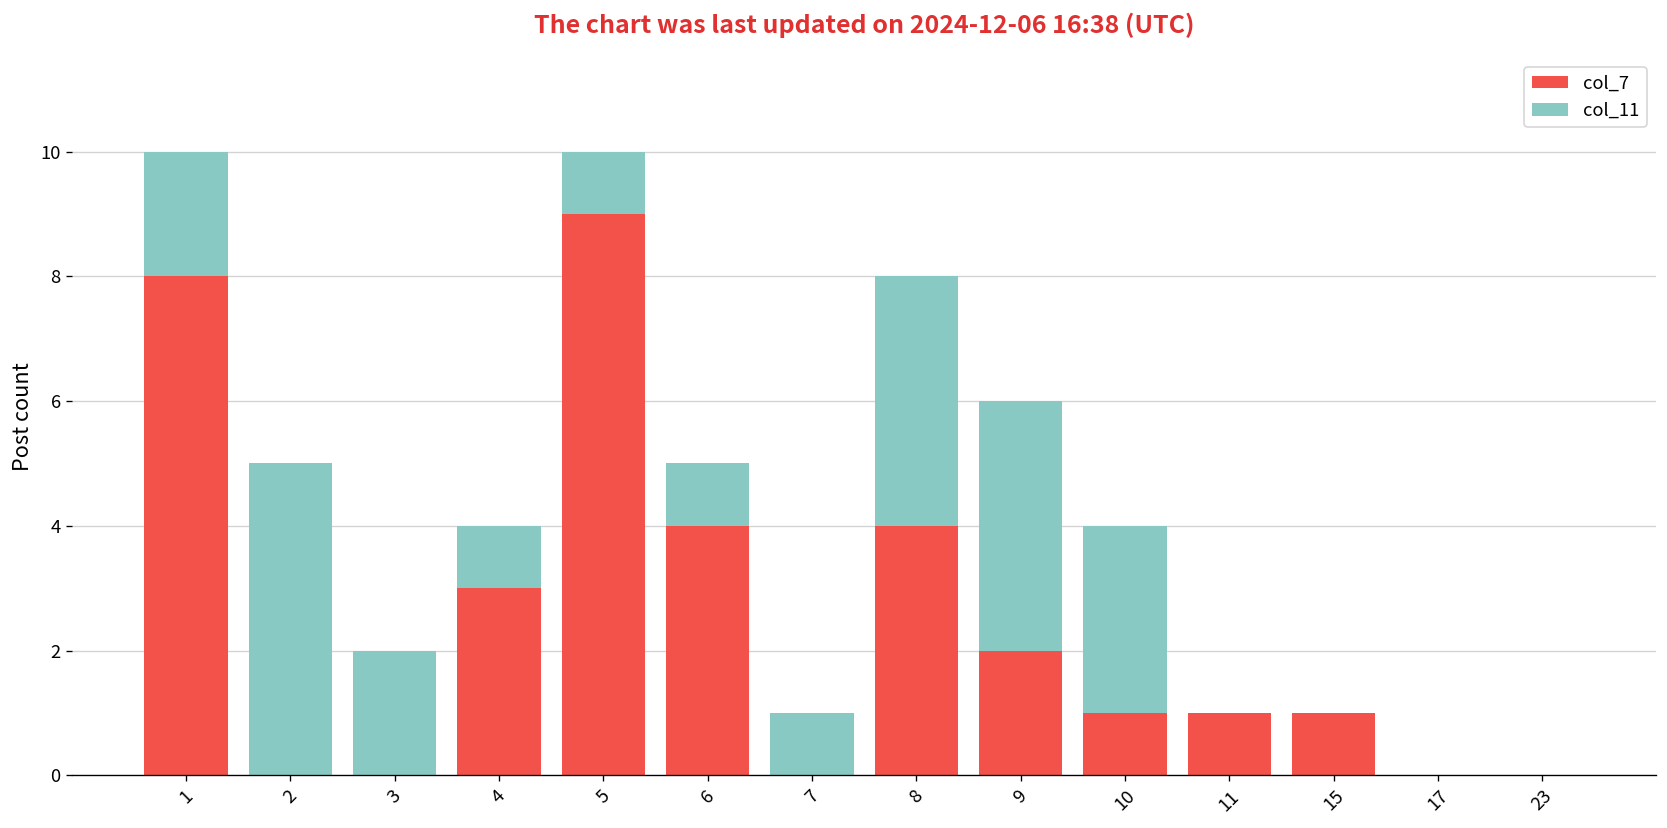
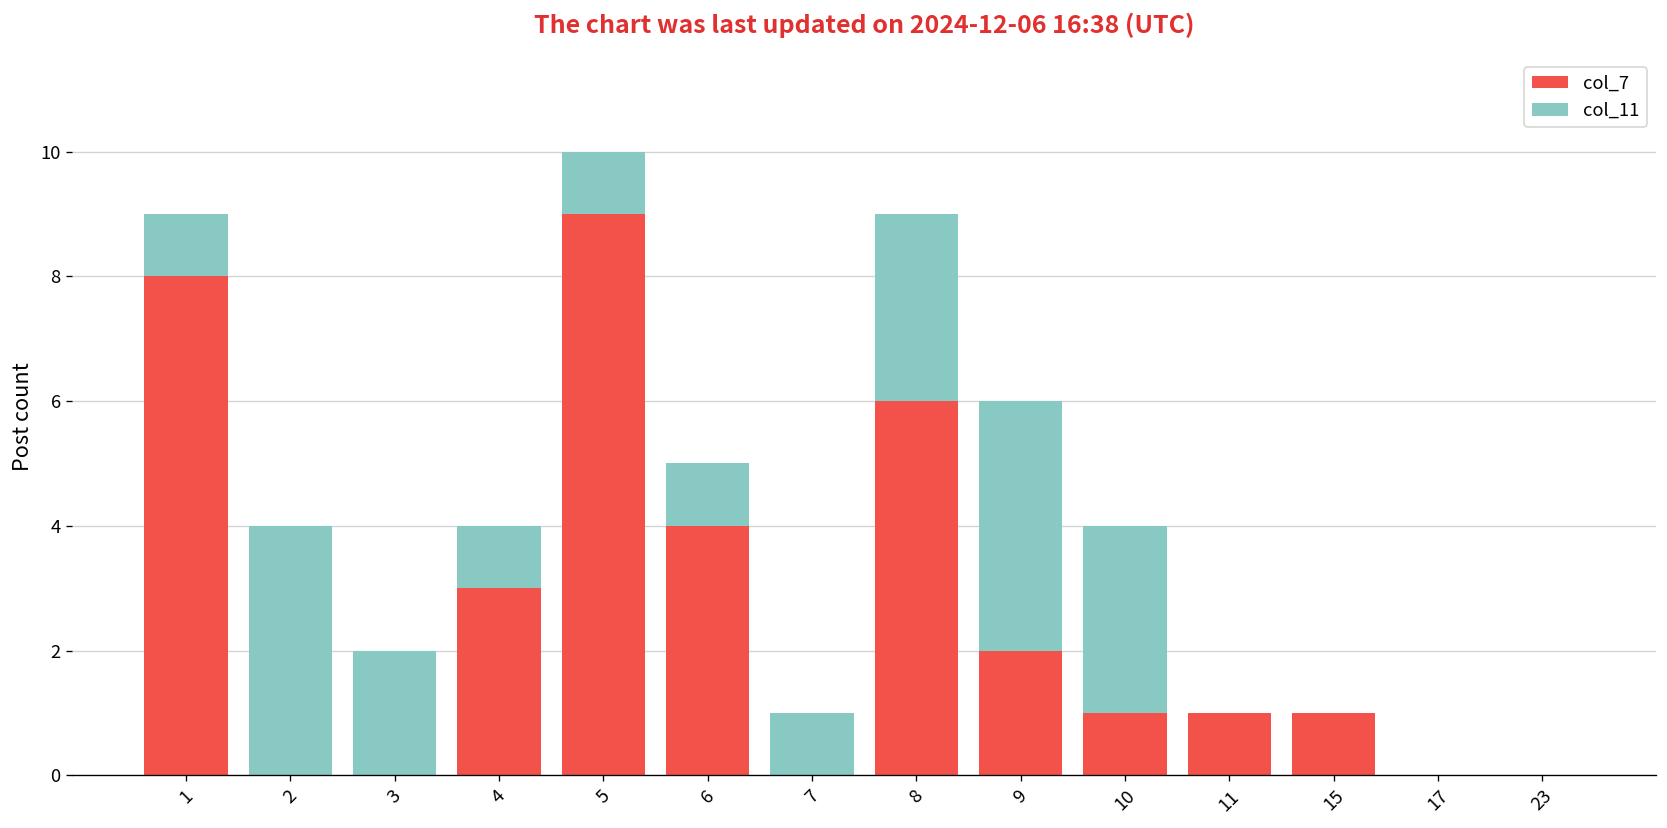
  {
    "col_7": {
      "1": 8,
      "2": 0,
      "3": 0,
      "4": 3,
      "5": 9,
      "6": 4,
      "7": 0,
-     "8": 4,
+     "8": 6,
      "9": 2,
      "10": 1,
      "11": 1,
      "15": 1,
      "17": 0,
      "23": 0
    },
    "col_11": {
-     "1": 2,
-     "2": 5,
+     "1": 1,
+     "2": 4,
      "3": 2,
      "4": 1,
      "5": 1,
      "6": 1,
      "7": 1,
-     "8": 4,
+     "8": 3,
      "9": 4,
      "10": 3,
      "11": 0,
      "15": 0,
      "17": 0,
      "23": 0
    }
  }
